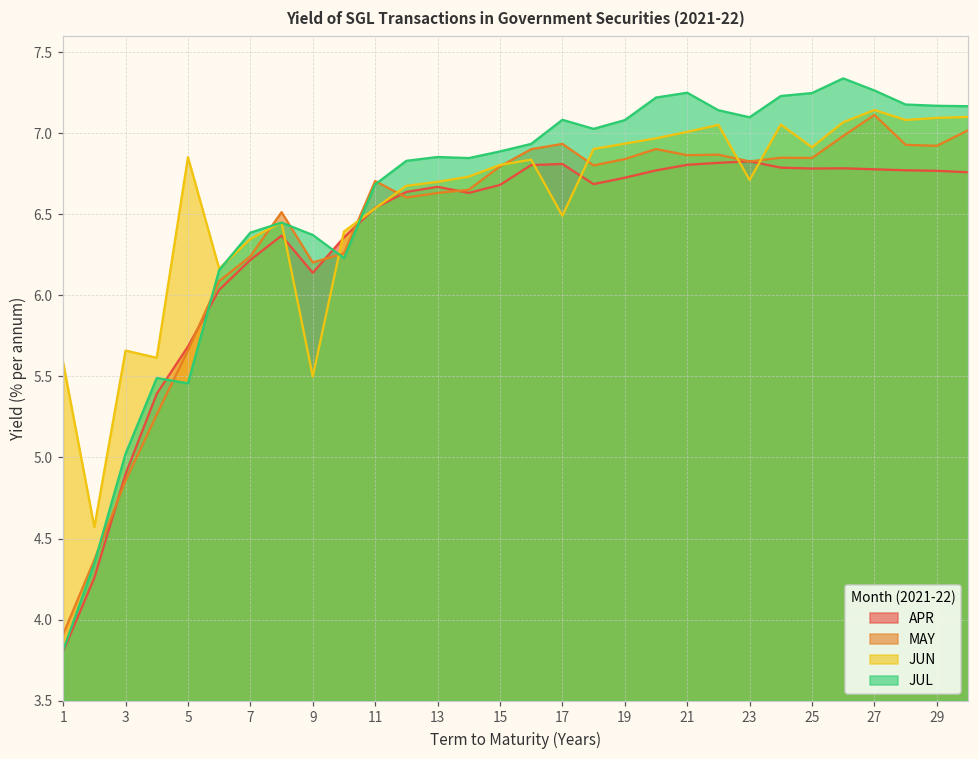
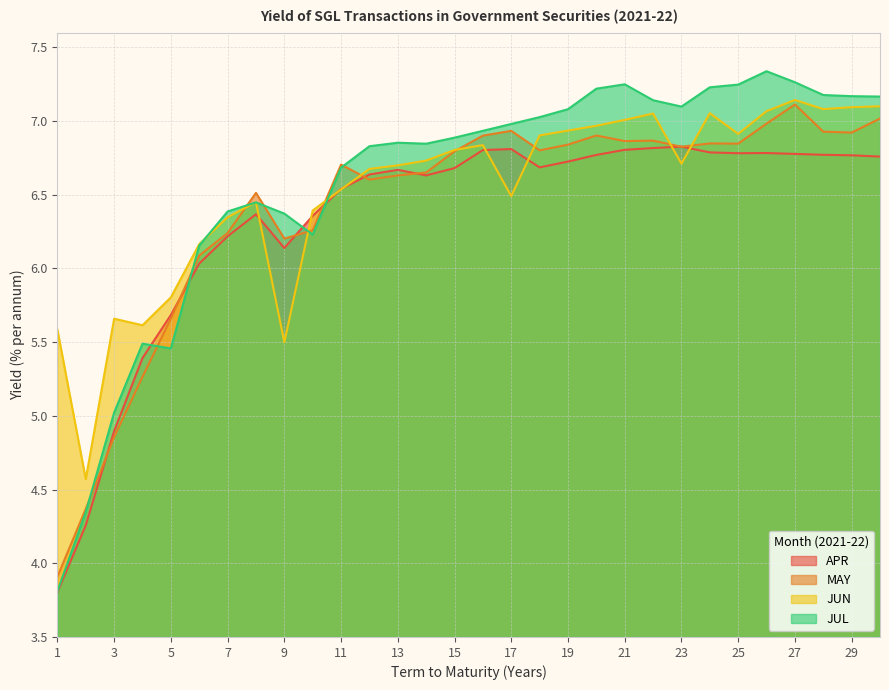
  {
    "JUN": {
      "1": 5.58,
      "3": 5.66,
-     "5": 6.85,
+     "5": 5.80,
      "7": 6.35,
      "9": 5.50,
      "13": 6.70,
      "17": 6.49,
      "19": 6.93,
      "21": 7.01,
      "23": 6.71,
      "25": 6.91,
      "27": 7.14,
      "29": 7.09
    },
    "JUL": {
      "3": 5.02,
      "5": 5.46,
      "7": 6.39,
      "9": 6.37,
      "11": 6.68,
      "13": 6.85,
      "15": 6.89,
-     "17": 7.08,
+     "17": 6.98,
      "19": 7.08,
      "21": 7.25,
      "23": 7.10,
      "25": 7.25,
      "27": 7.26,
      "29": 7.17
    }
  }
